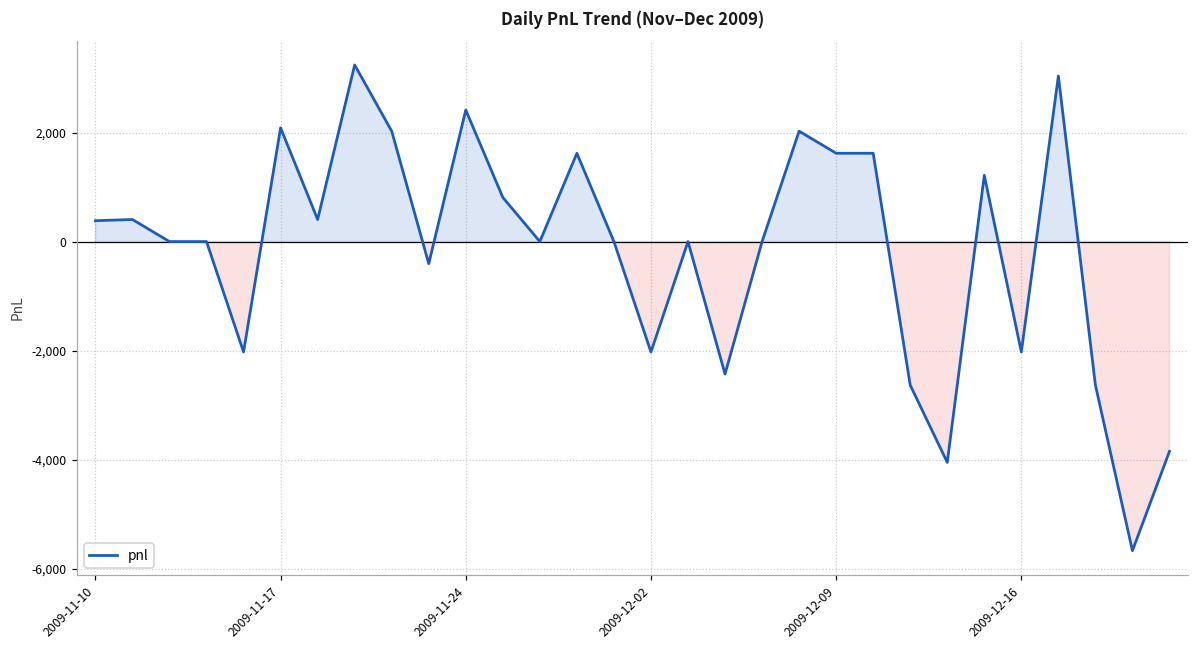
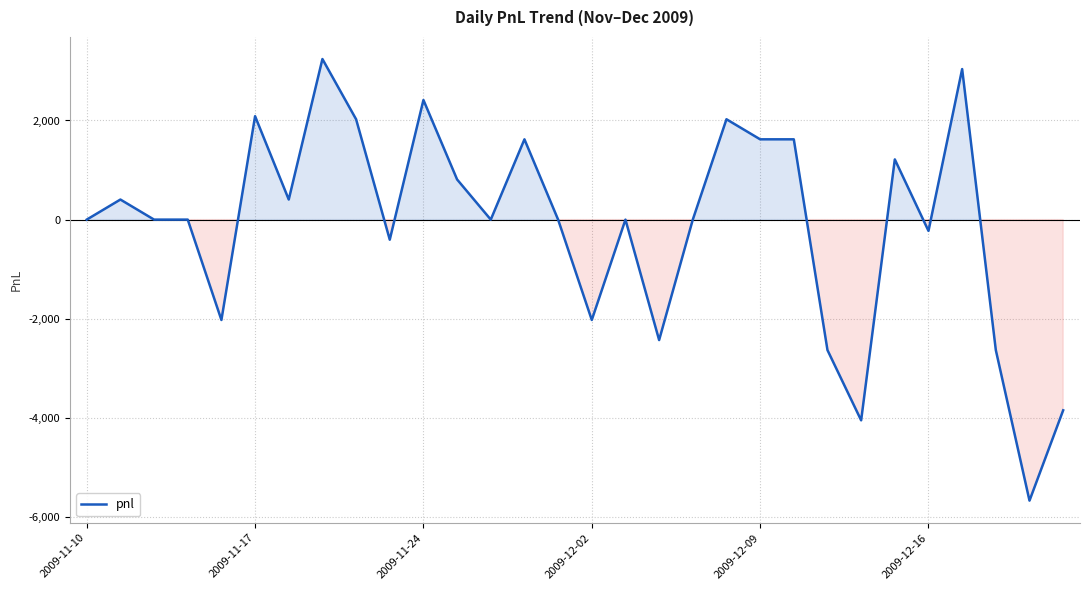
  {
-   "2009-11-10": "400",
+   "2009-11-10": "0",
    "2009-11-17": "2,100",
    "2009-11-24": "2,400",
    "2009-12-02": "-2,000",
    "2009-12-09": "1,600",
-   "2009-12-16": "-2,000"
+   "2009-12-16": "-200"
  }
